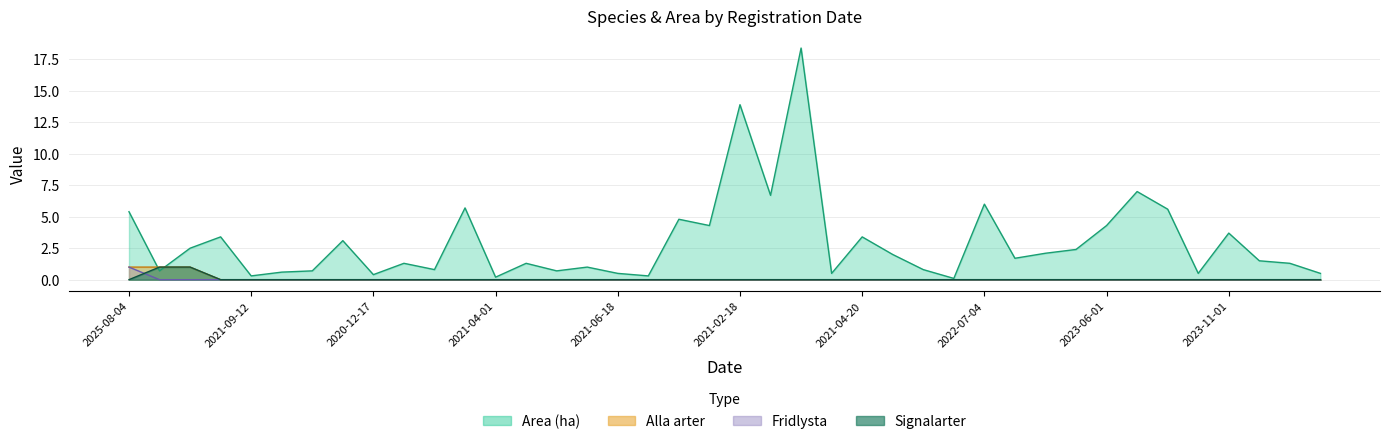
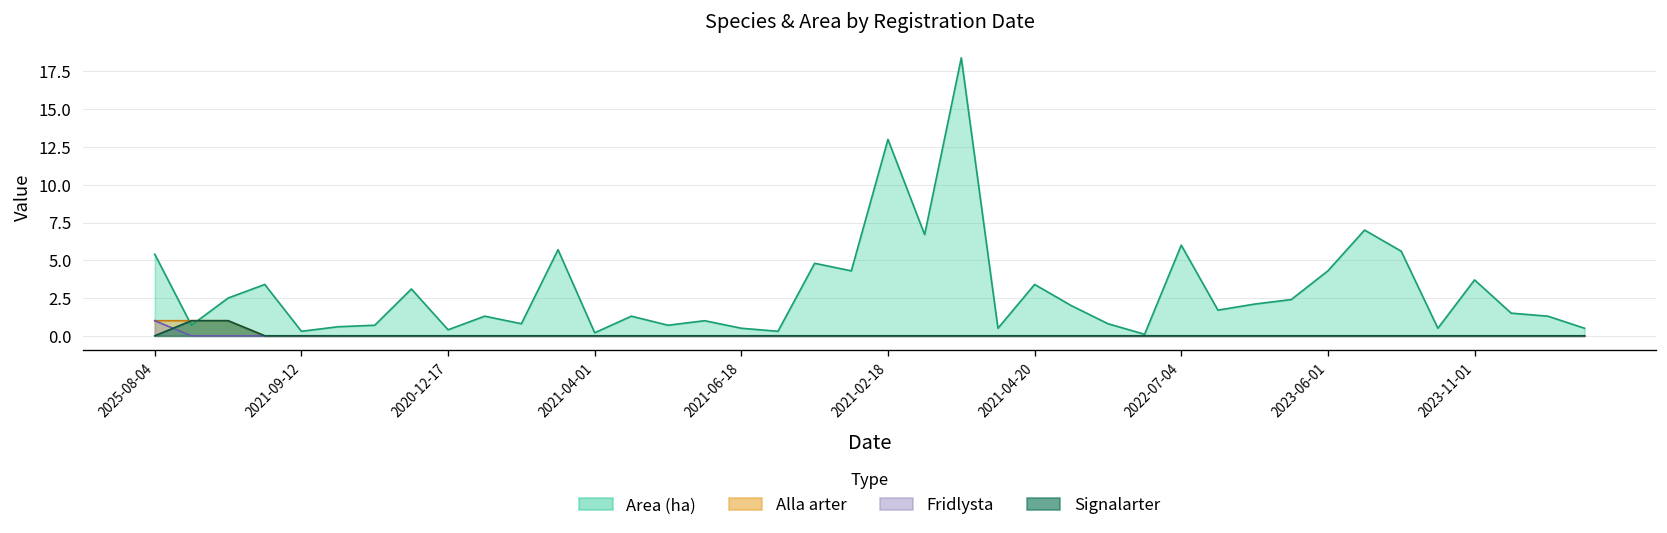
  {
    "Area (ha)": {
      "2025-08-04": 5.4,
      "2021-09-12": 0.3,
      "2020-12-17": 0.4,
-     "2021-02-18": 13.9,
+     "2021-02-18": 13.0,
      "2021-04-20": 3.4,
      "2022-07-04": 6.0,
      "2023-11-01": 3.7
    },
    "Signalarter": {
      "2025-08-04": 0.0
    }
  }
